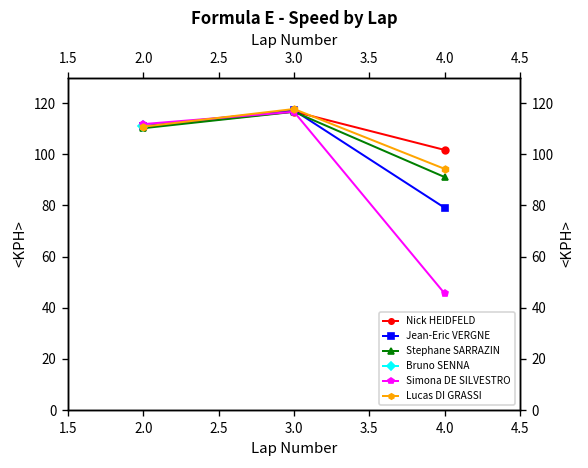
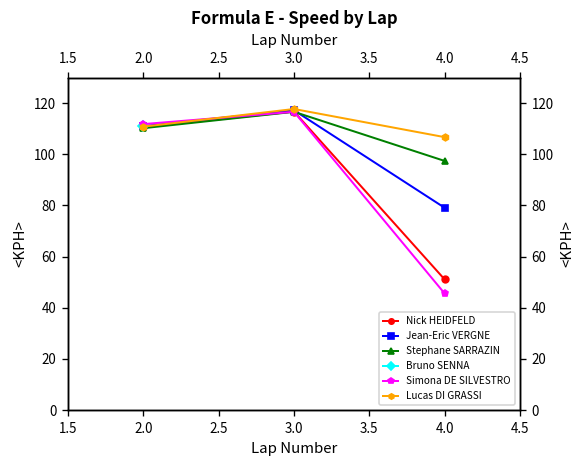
  {
    "Nick HEIDFELD": {
-     "4.0": 102
+     "4.0": 51
    },
    "Jean-Eric VERGNE": {
      "4.0": 79
    },
    "Stephane SARRAZIN": {
-     "4.0": 91
+     "4.0": 97
    },
    "Simona DE SILVESTRO": {
      "4.0": 46
    },
    "Lucas DI GRASSI": {
-     "4.0": 94
+     "4.0": 107
    }
  }
